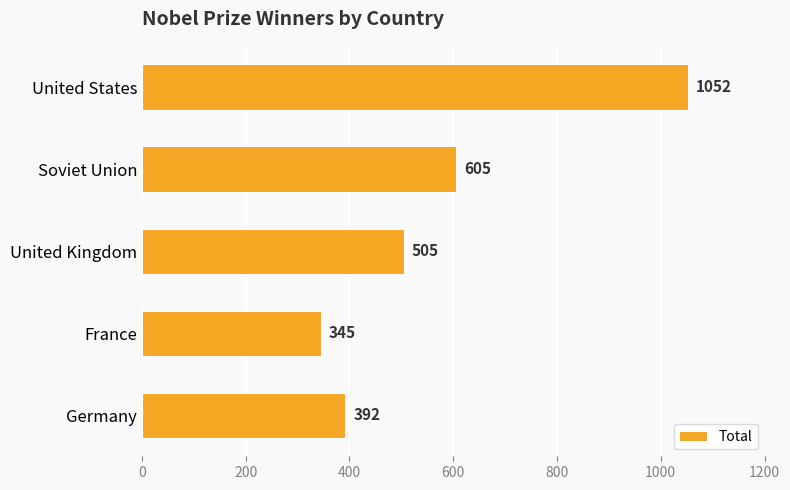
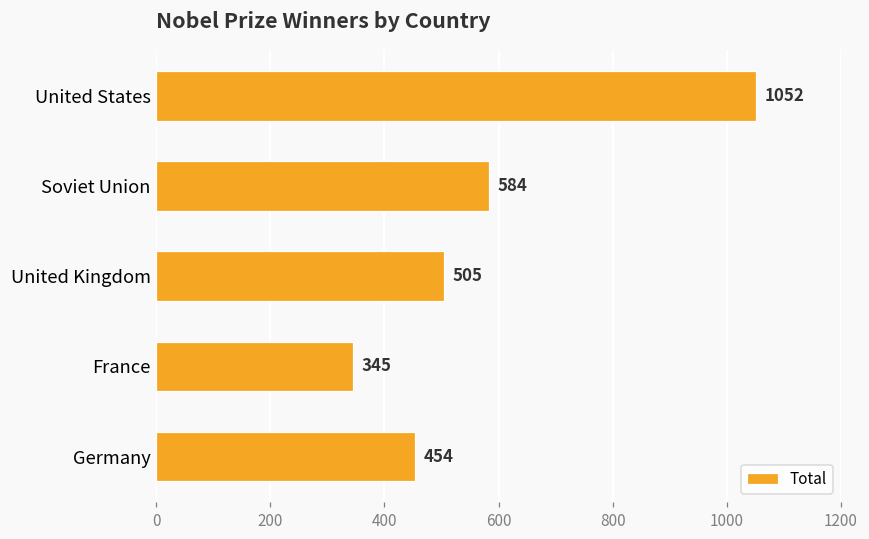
  {
    "United States": 1052,
-   "Soviet Union": 605,
+   "Soviet Union": 584,
    "United Kingdom": 505,
    "France": 345,
-   "Germany": 392
+   "Germany": 454
  }
